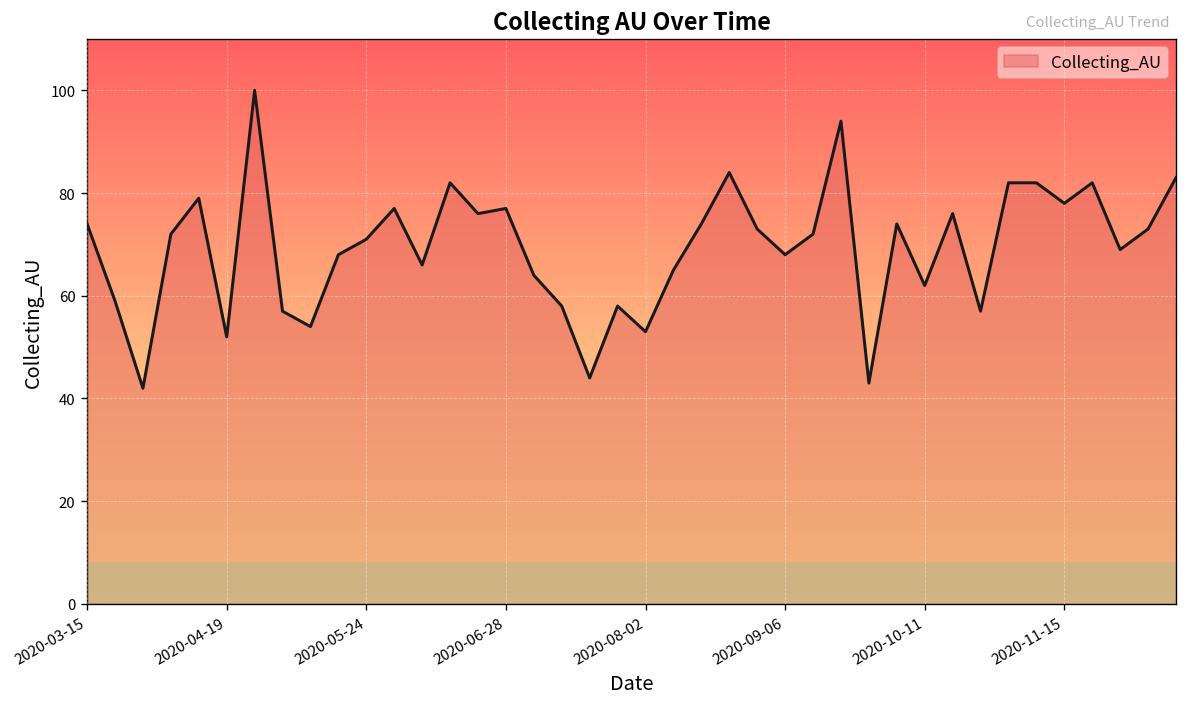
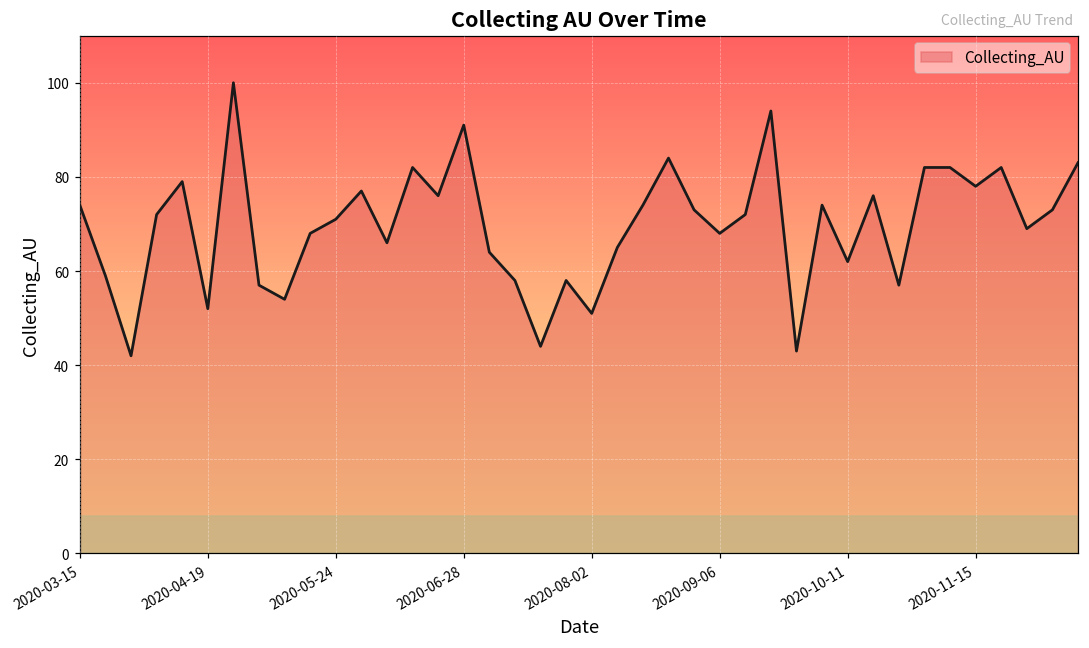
  {
    "2020-03-15": 74,
    "2020-04-19": 52,
    "2020-05-24": 71,
-   "2020-06-28": 77,
-   "2020-08-02": 53,
+   "2020-06-28": 91,
+   "2020-08-02": 51,
    "2020-09-06": 68,
    "2020-10-11": 62,
    "2020-11-15": 78
  }
